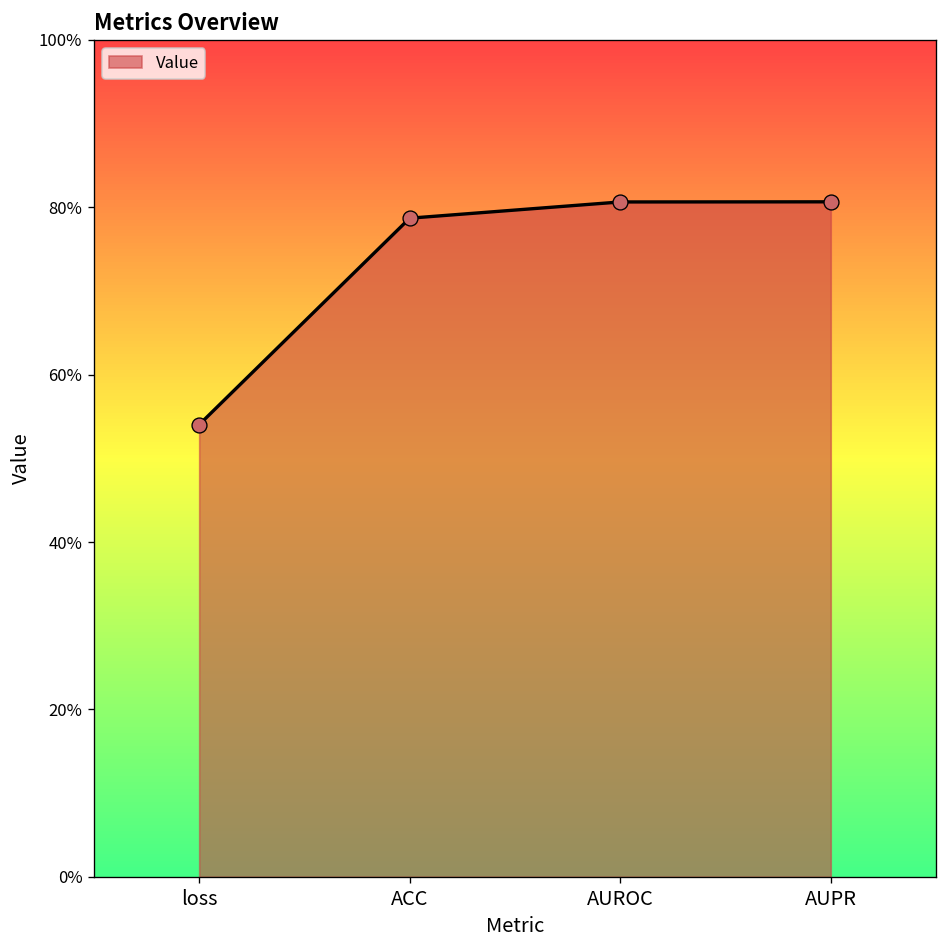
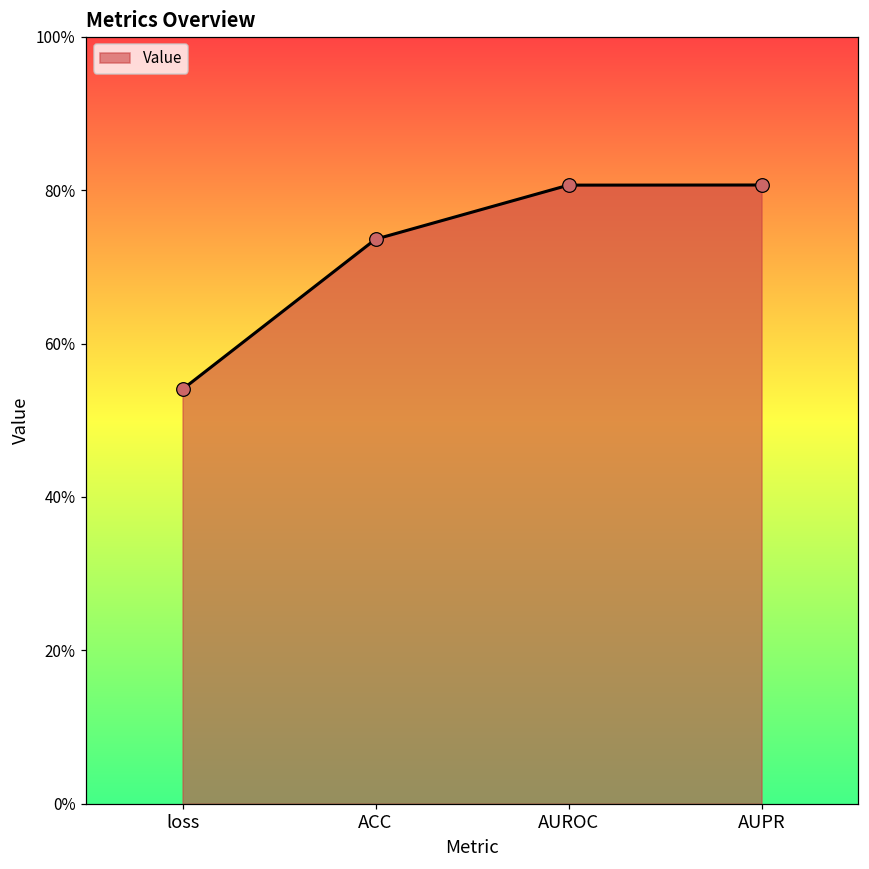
  {
    "loss": "54%",
-   "ACC": "79%",
+   "ACC": "74%",
    "AUROC": "81%",
    "AUPR": "81%"
  }
